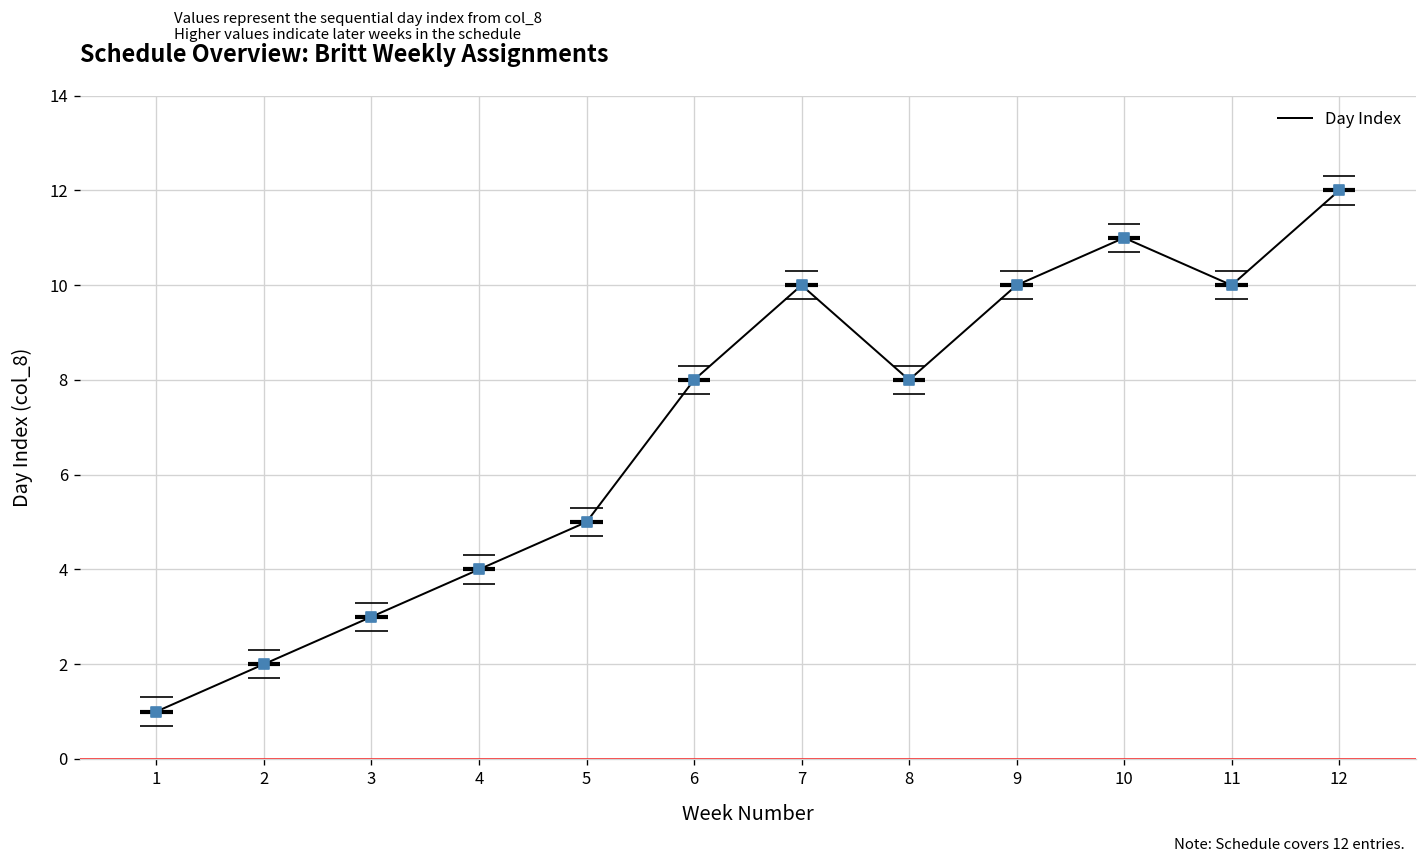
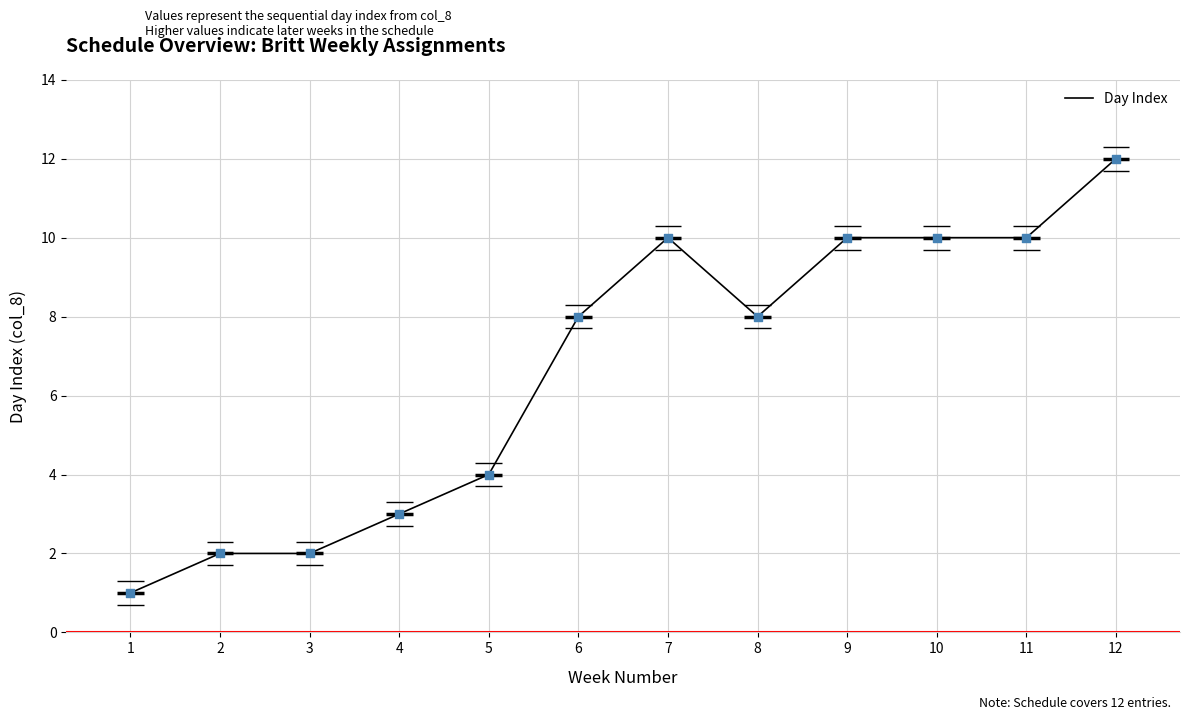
  {
    "1": 1,
    "2": 2,
-   "3": 3,
-   "4": 4,
-   "5": 5,
+   "3": 2,
+   "4": 3,
+   "5": 4,
    "6": 8,
    "7": 10,
    "8": 8,
    "9": 10,
-   "10": 11,
+   "10": 10,
    "11": 10,
    "12": 12
  }
